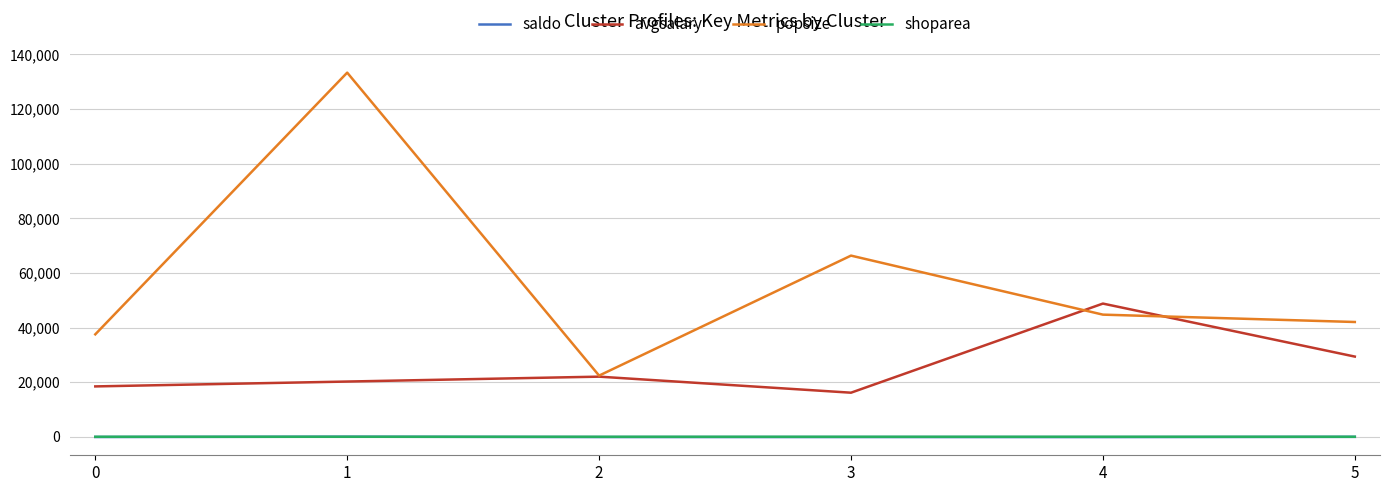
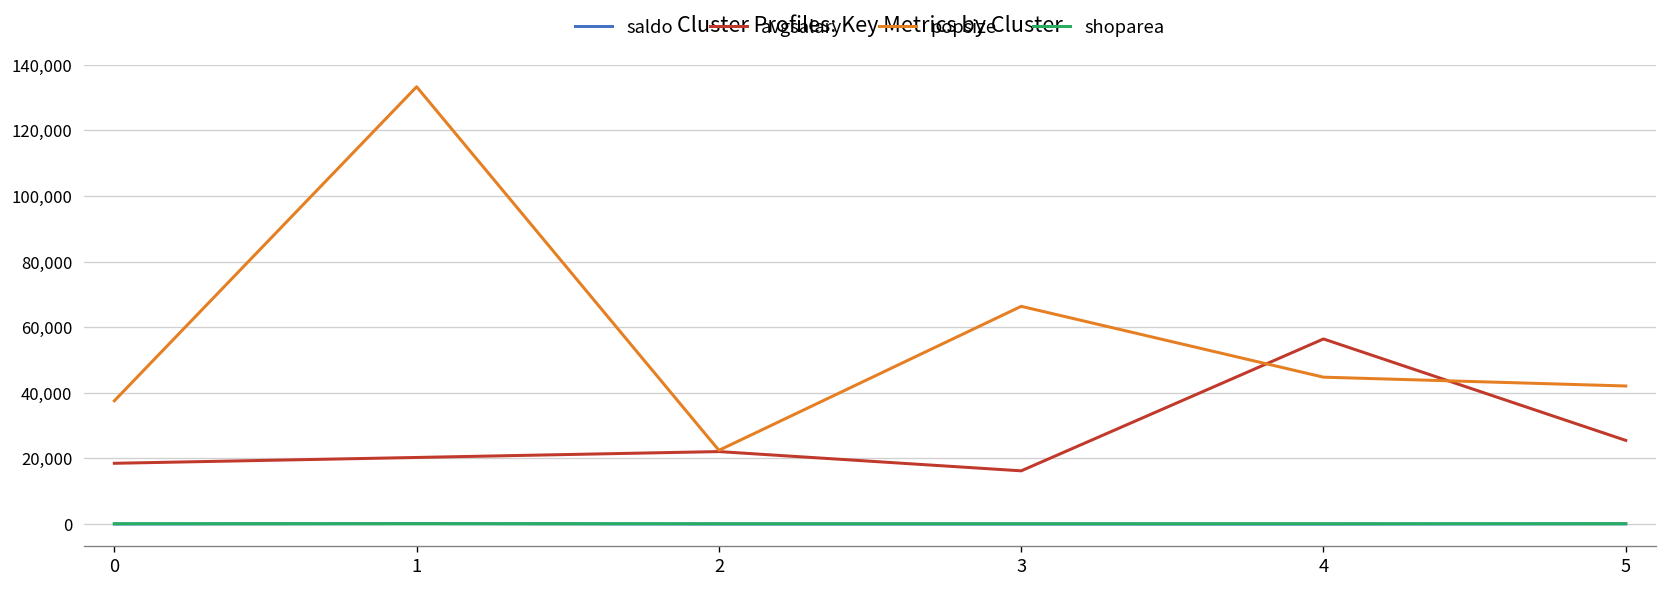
  {
    "shoparea": {
      "0": "0",
      "1": "0",
      "2": "0",
      "3": "0",
      "4": "0",
      "5": "0"
    },
    "avgsalary": {
      "0": "18,000",
      "1": "20,000",
      "3": "16,000",
-     "4": "49,000",
-     "5": "29,000"
+     "4": "56,000",
+     "5": "25,000"
    },
    "popsize": {
      "0": "38,000",
      "1": "133,000",
      "3": "66,000",
      "4": "45,000",
      "5": "42,000"
    }
  }
